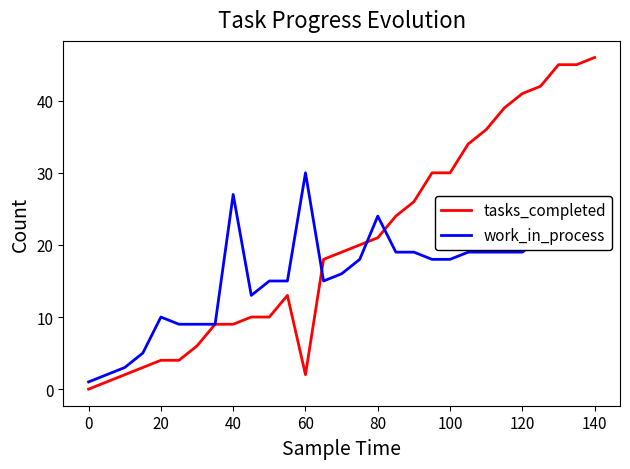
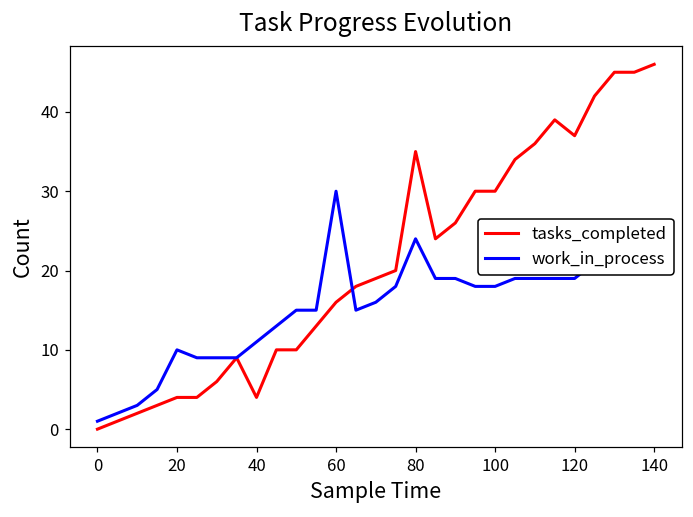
  {
    "tasks_completed": {
      "0": 0,
      "20": 4,
-     "40": 9,
-     "60": 2,
-     "80": 21,
+     "40": 4,
+     "60": 16,
+     "80": 35,
      "100": 30,
-     "120": 41,
+     "120": 37,
      "140": 46
    },
    "work_in_process": {
      "0": 1,
      "20": 10,
-     "40": 27,
+     "40": 11,
      "60": 30,
      "80": 24,
      "100": 18,
      "120": 19
    }
  }
